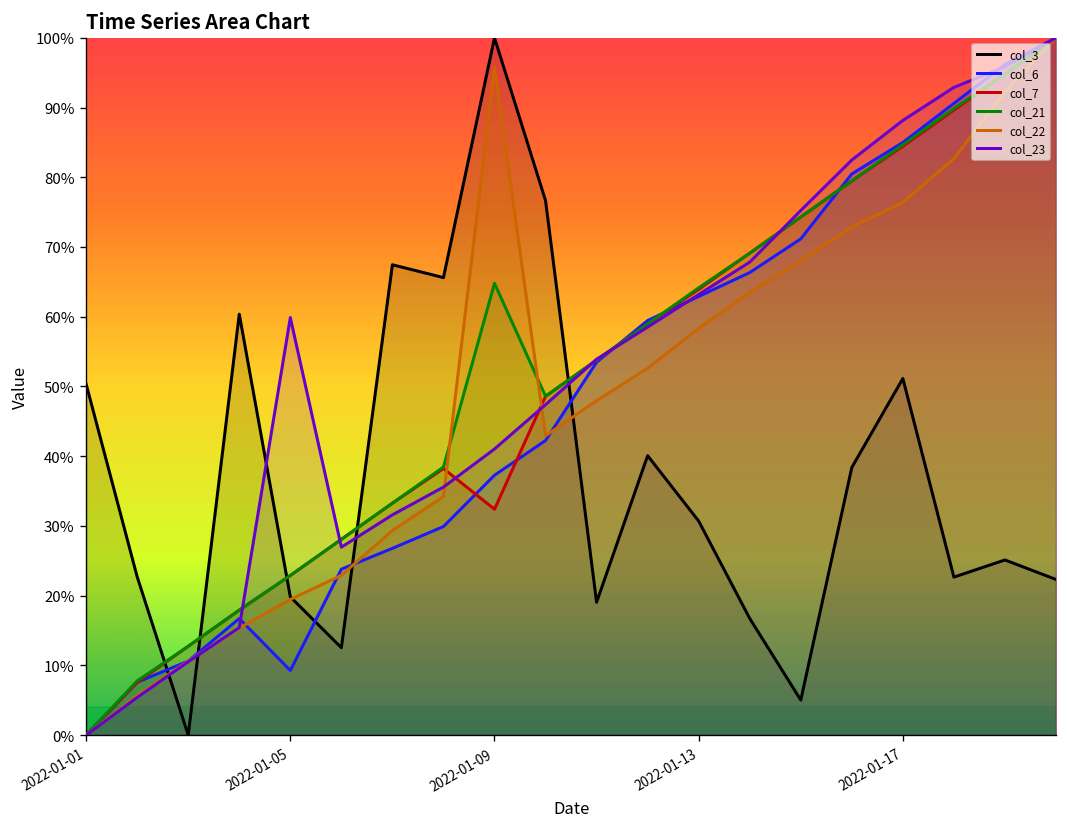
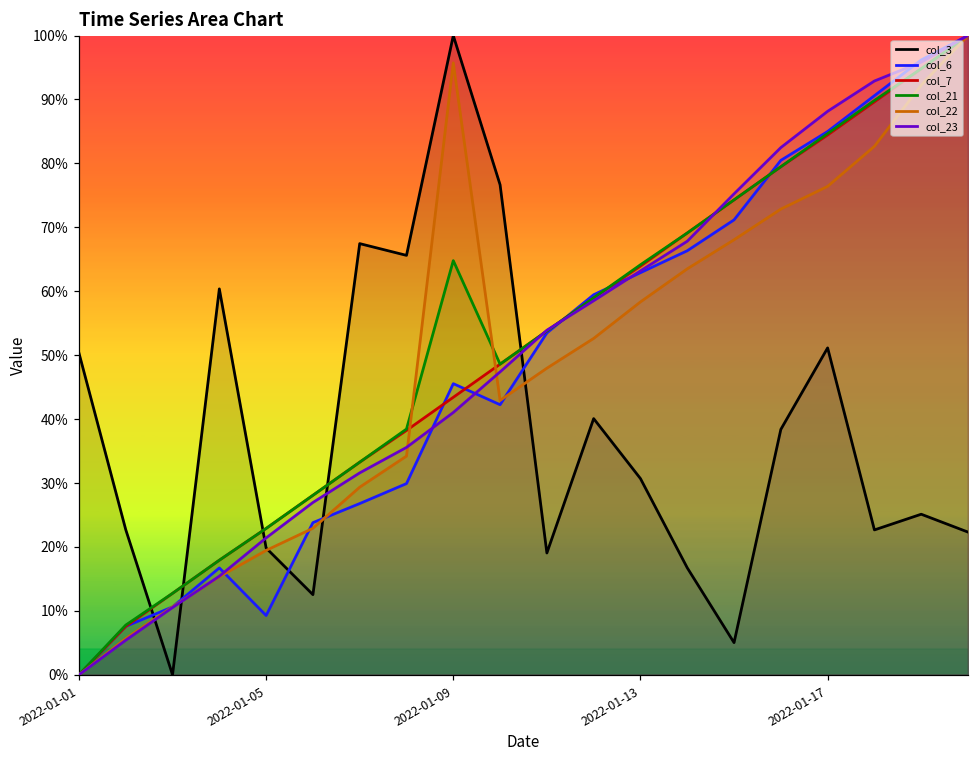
  {
    "col_3": {
      "2022-01-01": "50%",
      "2022-01-09": "100%",
      "2022-01-13": "31%",
      "2022-01-17": "51%"
    },
    "col_6": {
      "2022-01-05": "9%",
-     "2022-01-09": "37%"
+     "2022-01-09": "46%"
    },
    "col_7": {
-     "2022-01-09": "32%"
+     "2022-01-09": "43%"
    },
    "col_21": {
      "2022-01-09": "65%"
    },
    "col_22": {
      "2022-01-09": "96%",
      "2022-01-13": "58%",
      "2022-01-17": "76%"
    },
    "col_23": {
-     "2022-01-05": "60%",
+     "2022-01-05": "21%",
      "2022-01-09": "41%",
      "2022-01-17": "88%"
    }
  }
